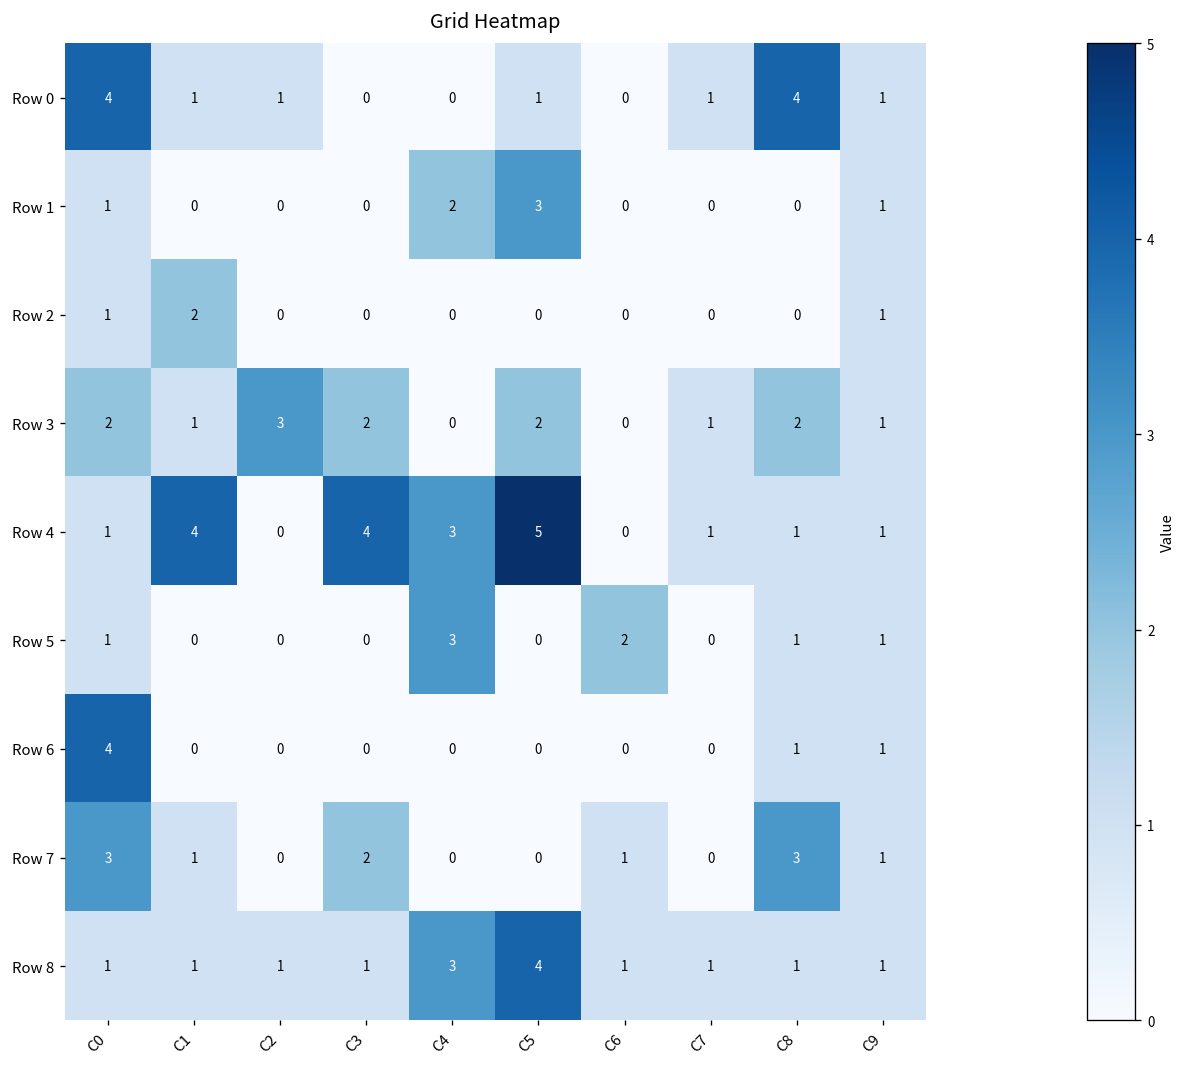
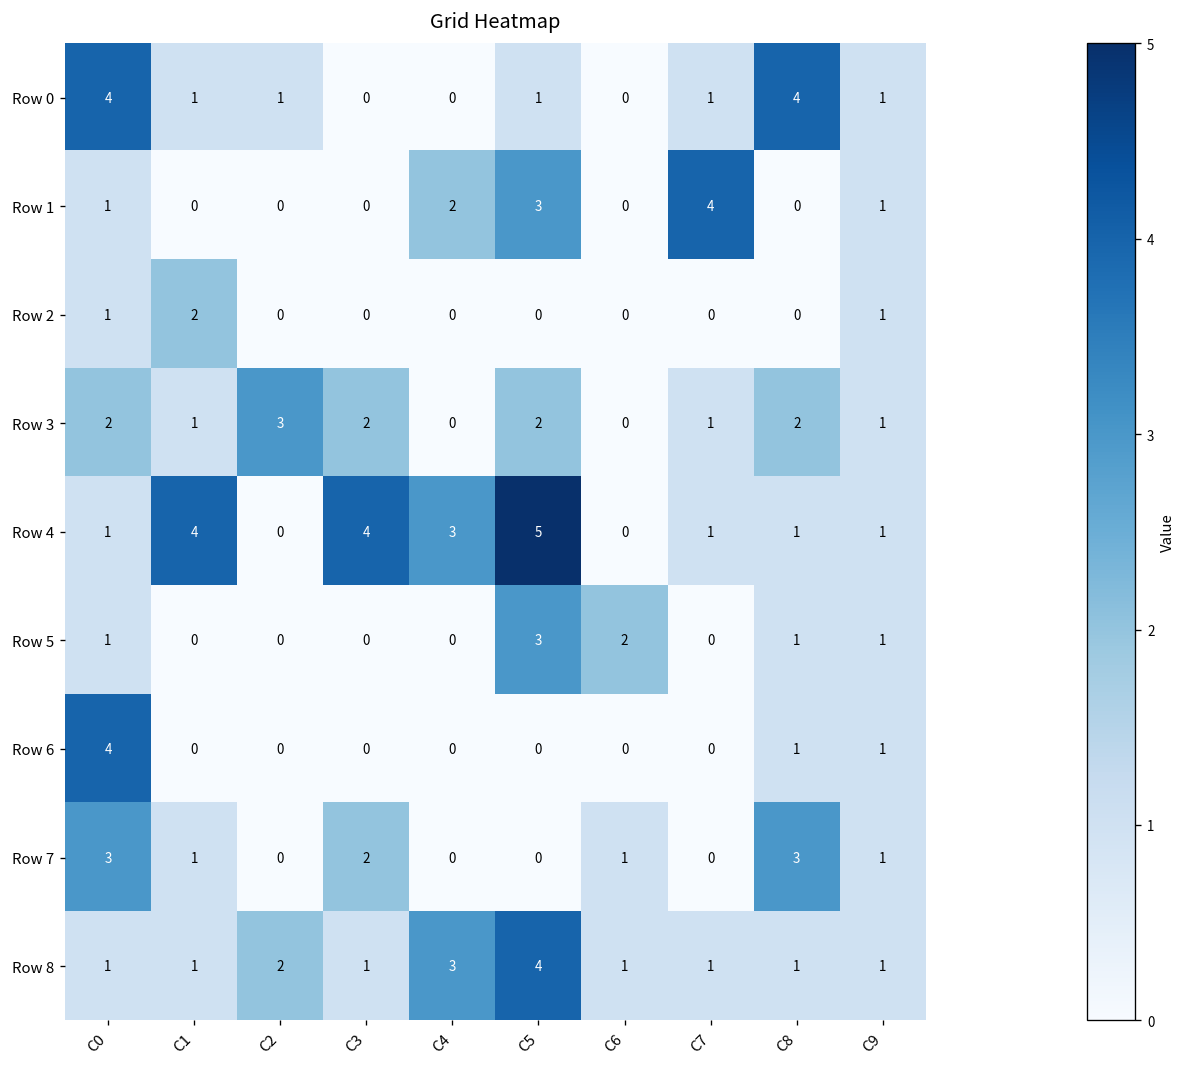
  {
    "Row 0": {
      "C0": 4,
      "C1": 1,
      "C2": 1,
      "C3": 0,
      "C4": 0,
      "C5": 1,
      "C6": 0,
      "C7": 1,
      "C8": 4,
      "C9": 1
    },
    "Row 1": {
      "C0": 1,
      "C1": 0,
      "C2": 0,
      "C3": 0,
      "C4": 2,
      "C5": 3,
      "C6": 0,
-     "C7": 0,
+     "C7": 4,
      "C8": 0,
      "C9": 1
    },
    "Row 2": {
      "C0": 1,
      "C1": 2,
      "C2": 0,
      "C3": 0,
      "C4": 0,
      "C5": 0,
      "C6": 0,
      "C7": 0,
      "C8": 0,
      "C9": 1
    },
    "Row 3": {
      "C0": 2,
      "C1": 1,
      "C2": 3,
      "C3": 2,
      "C4": 0,
      "C5": 2,
      "C6": 0,
      "C7": 1,
      "C8": 2,
      "C9": 1
    },
    "Row 4": {
      "C0": 1,
      "C1": 4,
      "C2": 0,
      "C3": 4,
      "C4": 3,
      "C5": 5,
      "C6": 0,
      "C7": 1,
      "C8": 1,
      "C9": 1
    },
    "Row 5": {
      "C0": 1,
      "C1": 0,
      "C2": 0,
      "C3": 0,
-     "C4": 3,
-     "C5": 0,
+     "C4": 0,
+     "C5": 3,
      "C6": 2,
      "C7": 0,
      "C8": 1,
      "C9": 1
    },
    "Row 6": {
      "C0": 4,
      "C1": 0,
      "C2": 0,
      "C3": 0,
      "C4": 0,
      "C5": 0,
      "C6": 0,
      "C7": 0,
      "C8": 1,
      "C9": 1
    },
    "Row 7": {
      "C0": 3,
      "C1": 1,
      "C2": 0,
      "C3": 2,
      "C4": 0,
      "C5": 0,
      "C6": 1,
      "C7": 0,
      "C8": 3,
      "C9": 1
    },
    "Row 8": {
      "C0": 1,
      "C1": 1,
-     "C2": 1,
+     "C2": 2,
      "C3": 1,
      "C4": 3,
      "C5": 4,
      "C6": 1,
      "C7": 1,
      "C8": 1,
      "C9": 1
    }
  }
